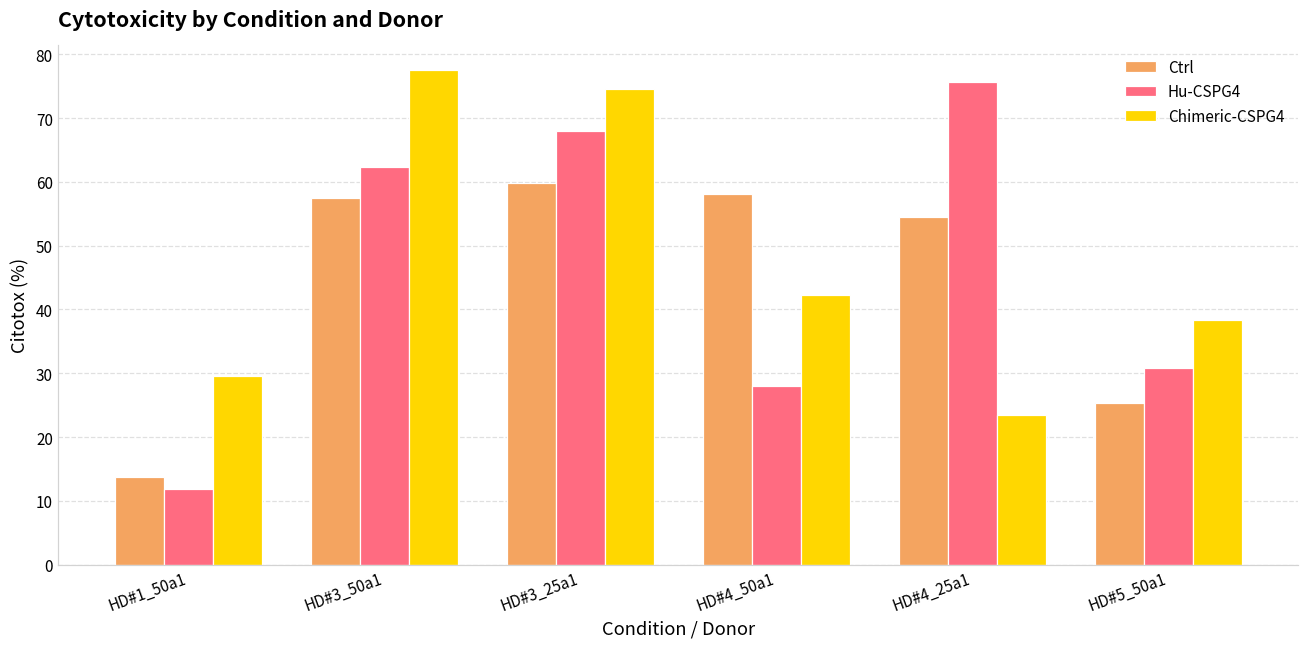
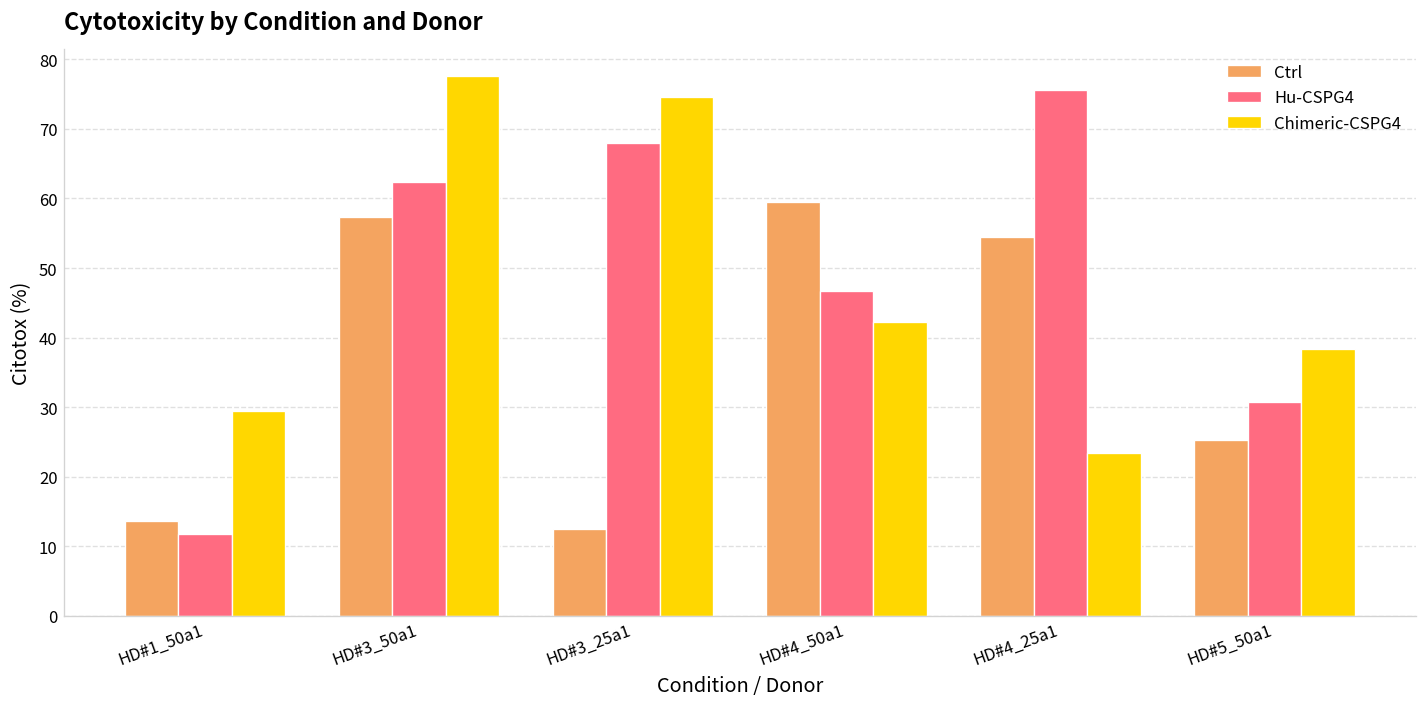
  {
    "Ctrl": {
      "HD#1_50a1": 14,
      "HD#3_50a1": 57,
-     "HD#3_25a1": 60,
-     "HD#4_50a1": 58,
+     "HD#3_25a1": 13,
+     "HD#4_50a1": 60,
      "HD#4_25a1": 54,
      "HD#5_50a1": 25
    },
    "Hu-CSPG4": {
      "HD#1_50a1": 12,
      "HD#3_50a1": 62,
      "HD#3_25a1": 68,
-     "HD#4_50a1": 28,
+     "HD#4_50a1": 47,
      "HD#4_25a1": 76,
      "HD#5_50a1": 31
    },
    "Chimeric-CSPG4": {
      "HD#1_50a1": 29,
      "HD#3_50a1": 78,
      "HD#3_25a1": 75,
      "HD#4_50a1": 42,
      "HD#4_25a1": 23,
      "HD#5_50a1": 38
    }
  }
